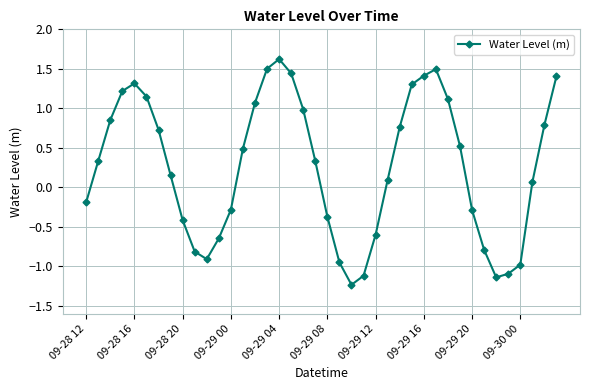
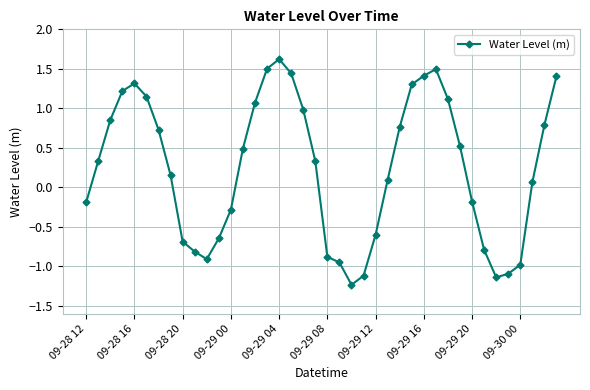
  {
    "09-28 12": -0.2,
    "09-28 16": 1.3,
-   "09-28 20": -0.4,
+   "09-28 20": -0.7,
    "09-29 00": -0.3,
    "09-29 04": 1.6,
-   "09-29 08": -0.4,
+   "09-29 08": -0.9,
    "09-29 12": -0.6,
    "09-29 16": 1.4,
-   "09-29 20": -0.3,
+   "09-29 20": -0.2,
    "09-30 00": -1.0
  }
